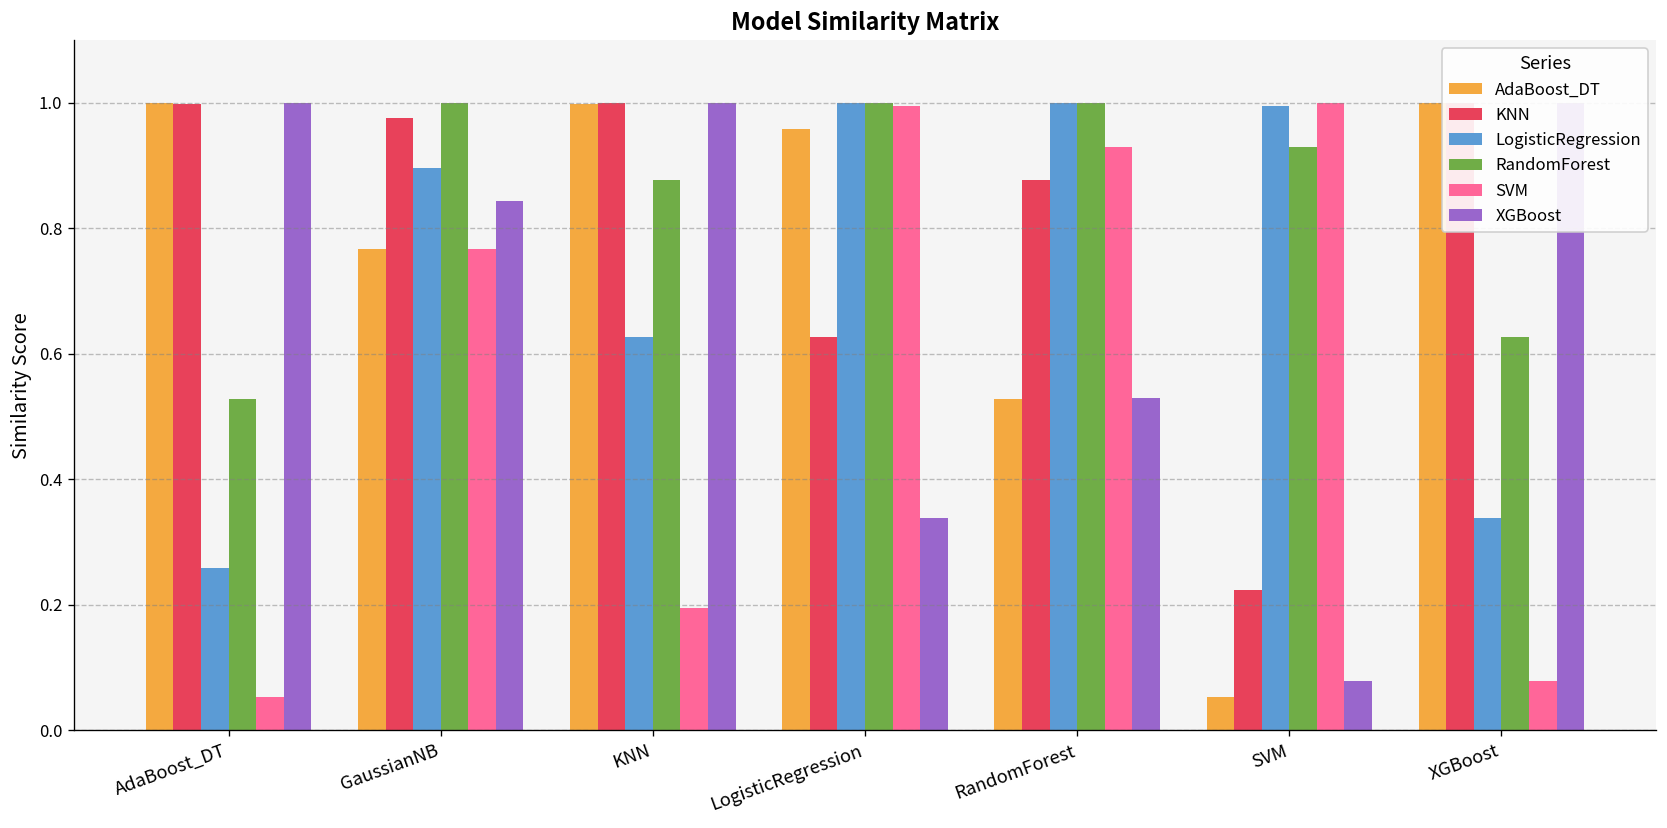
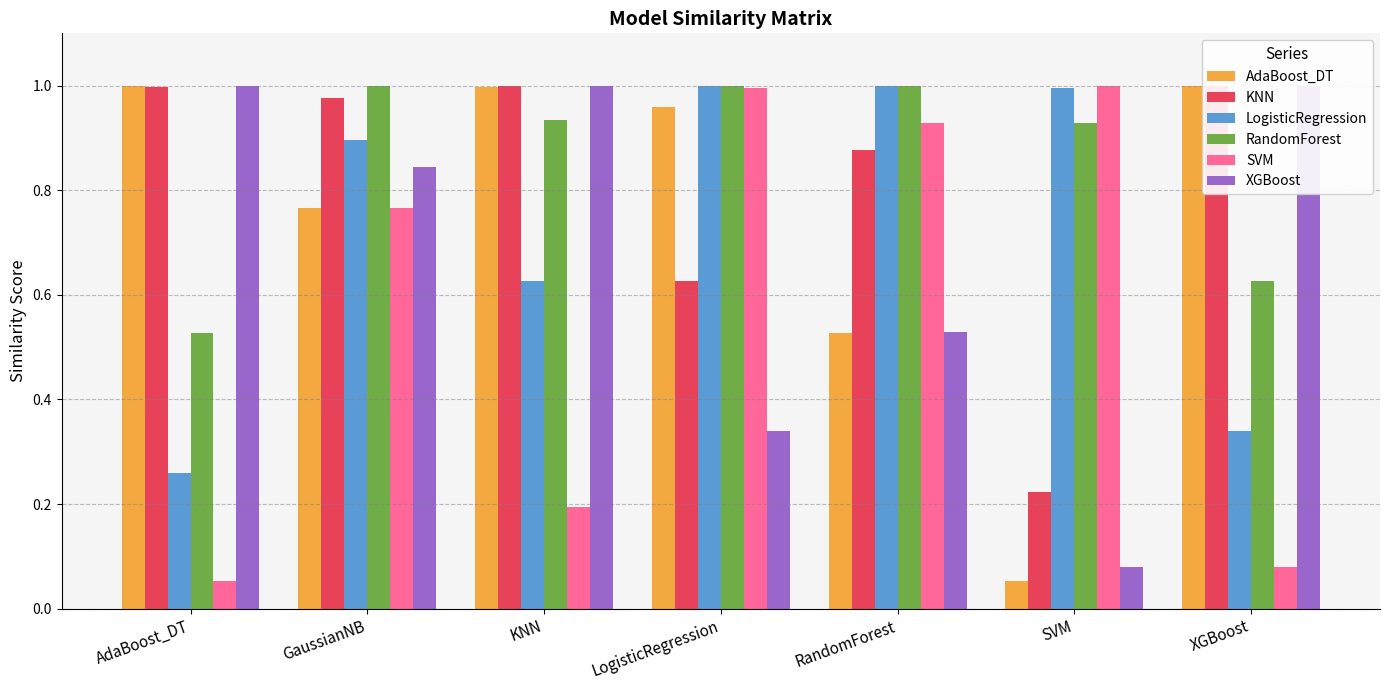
  {
    "AdaBoost_DT": {
      "AdaBoost_DT": 1.00,
      "GaussianNB": 0.77,
      "KNN": 1.00,
      "LogisticRegression": 0.96,
      "RandomForest": 0.53,
      "SVM": 0.05,
      "XGBoost": 1.00
    },
    "KNN": {
      "AdaBoost_DT": 1.00,
      "GaussianNB": 0.98,
      "KNN": 1.00,
      "LogisticRegression": 0.63,
      "RandomForest": 0.88,
      "SVM": 0.22
    },
    "LogisticRegression": {
      "AdaBoost_DT": 0.26,
      "GaussianNB": 0.90,
      "KNN": 0.63,
      "LogisticRegression": 1.00,
      "RandomForest": 1.00,
      "SVM": 0.99,
      "XGBoost": 0.34
    },
    "RandomForest": {
      "AdaBoost_DT": 0.53,
      "GaussianNB": 1.00,
-     "KNN": 0.88,
+     "KNN": 0.94,
      "LogisticRegression": 1.00,
      "RandomForest": 1.00,
      "SVM": 0.93,
      "XGBoost": 0.63
    },
    "SVM": {
      "AdaBoost_DT": 0.05,
      "GaussianNB": 0.77,
      "KNN": 0.19,
      "LogisticRegression": 0.99,
      "RandomForest": 0.93,
      "SVM": 1.00,
      "XGBoost": 0.08
    },
    "XGBoost": {
      "AdaBoost_DT": 1.00,
      "GaussianNB": 0.84,
      "KNN": 1.00,
      "LogisticRegression": 0.34,
      "RandomForest": 0.53,
      "SVM": 0.08
    }
  }
